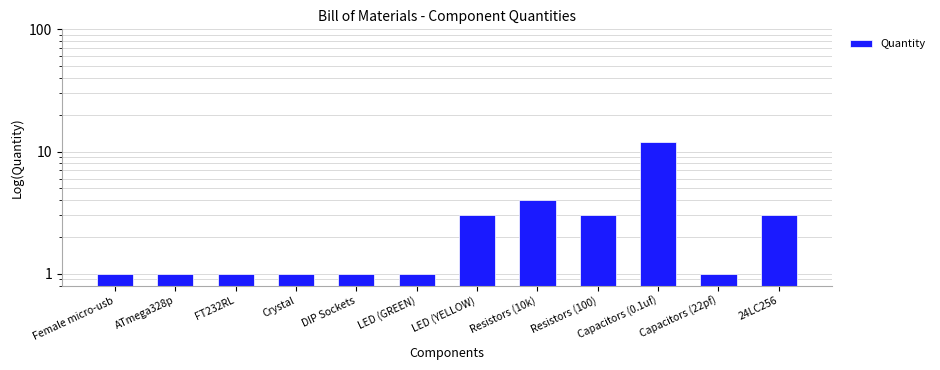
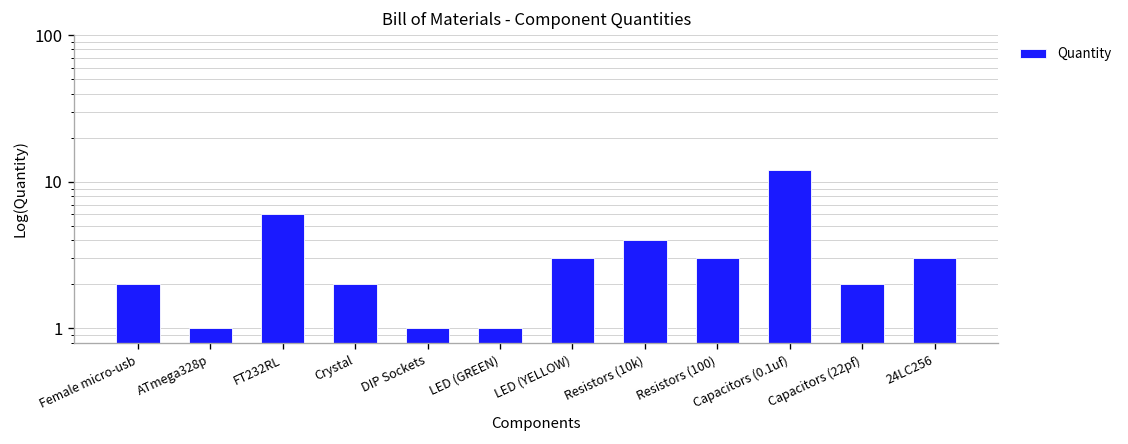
  {
-   "Female micro-usb": 1,
+   "Female micro-usb": 2,
    "ATmega328p": 1,
-   "FT232RL": 1,
-   "Crystal": 1,
+   "FT232RL": 6,
+   "Crystal": 2,
    "DIP Sockets": 1,
    "LED (GREEN)": 1,
    "LED (YELLOW)": 3,
    "Resistors (10k)": 4,
    "Resistors (100)": 3,
    "Capacitors (0.1uf)": 12,
-   "Capacitors (22pf)": 1,
+   "Capacitors (22pf)": 2,
    "24LC256": 3
  }
